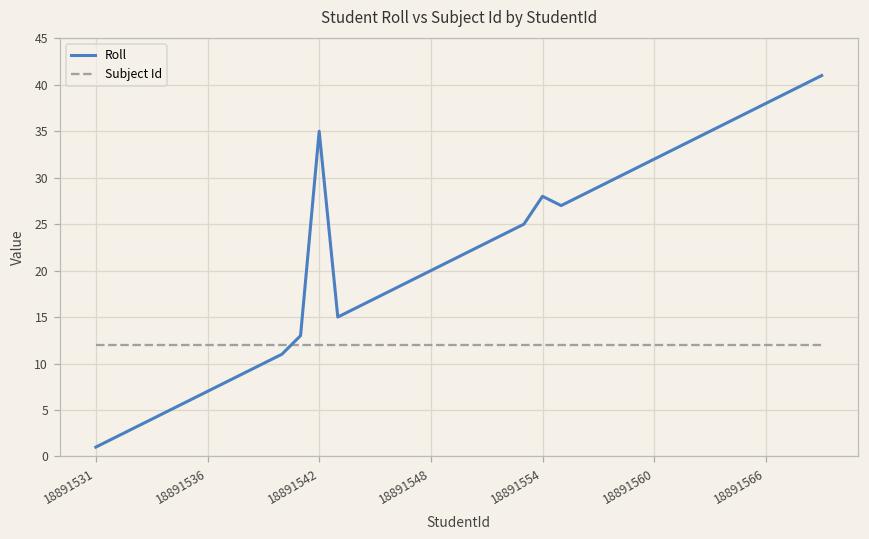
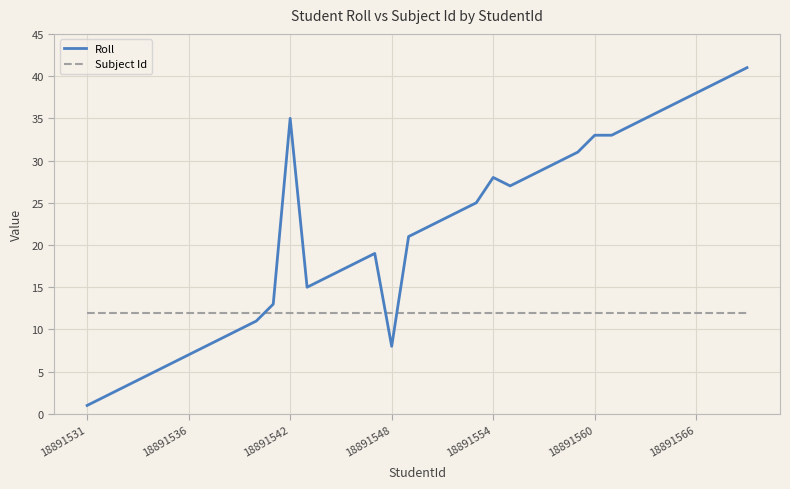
  {
    "Roll": {
      "18891531": 1,
      "18891536": 7,
      "18891542": 35,
-     "18891548": 20,
+     "18891548": 8,
      "18891554": 28,
-     "18891560": 32,
+     "18891560": 33,
      "18891566": 38
    },
    "Subject Id": {
      "18891531": 12,
      "18891536": 12,
      "18891542": 12,
      "18891548": 12,
      "18891554": 12,
      "18891560": 12,
      "18891566": 12
    }
  }
